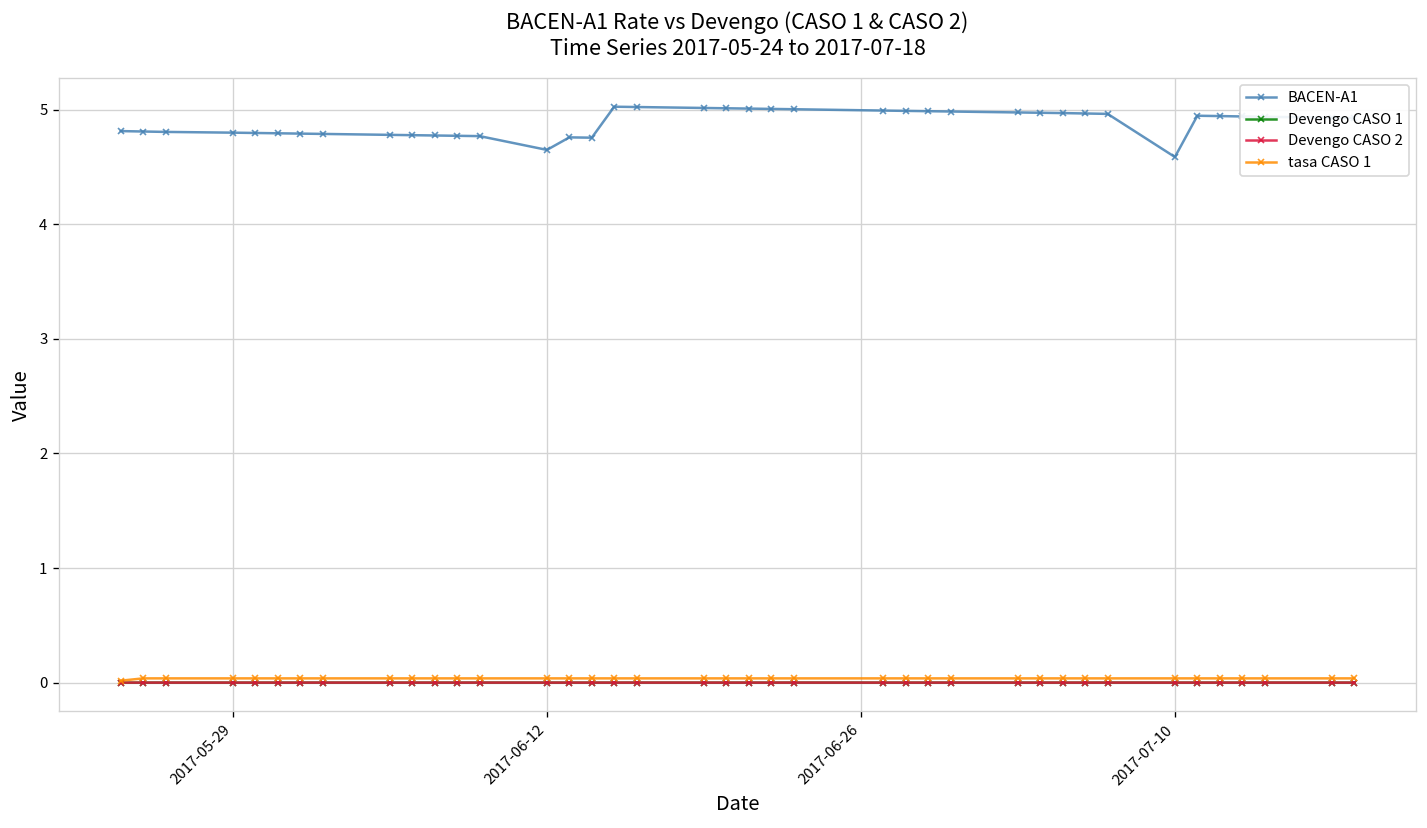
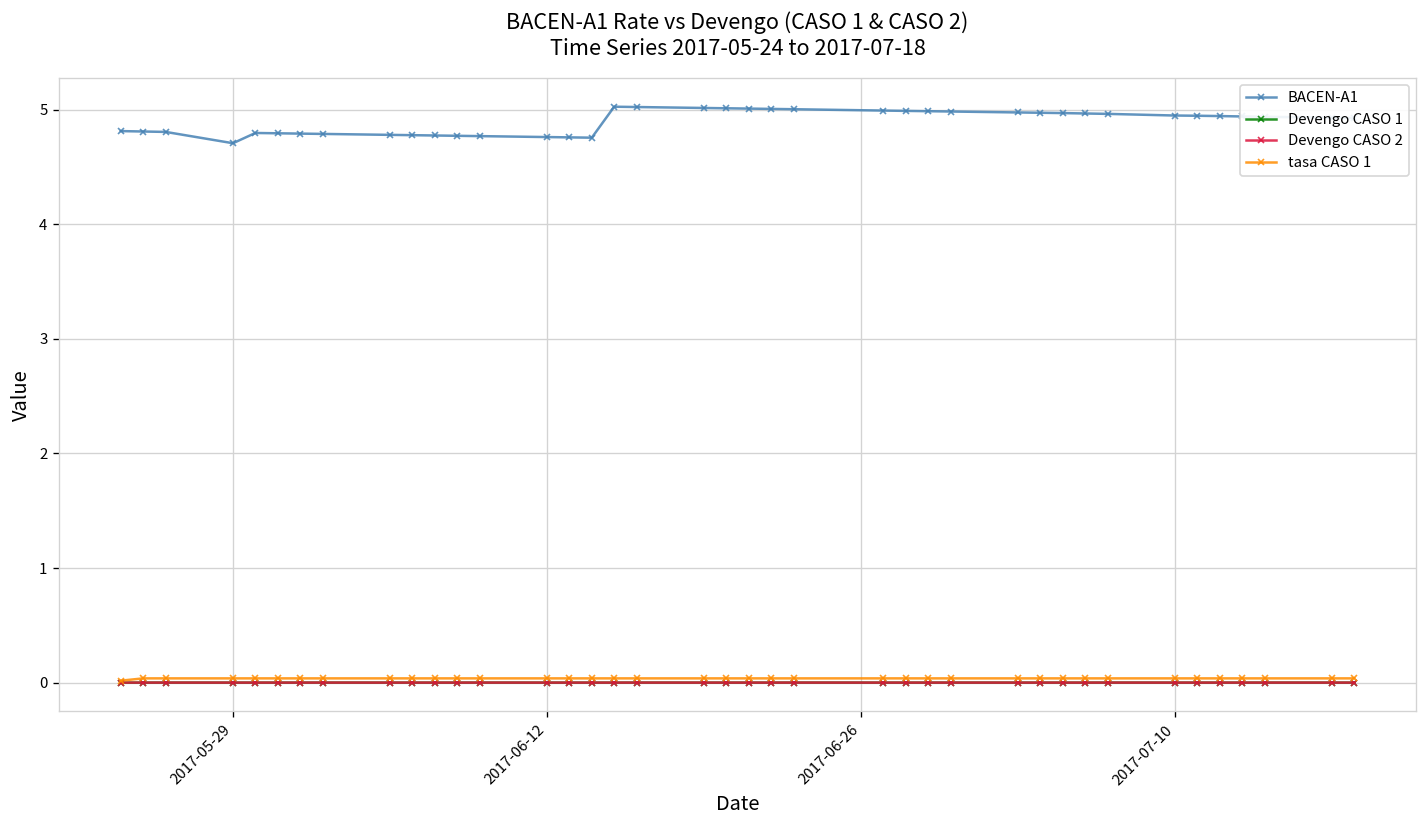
  {
    "BACEN-A1": {
-     "2017-05-29": 4.8,
-     "2017-06-12": 4.6,
-     "2017-07-10": 4.6
+     "2017-05-29": 4.7,
+     "2017-06-12": 4.8,
+     "2017-07-10": 4.9
    },
    "Devengo CASO 2": {
      "2017-05-29": 0.0,
      "2017-06-12": 0.0,
      "2017-07-10": 0.0
    },
    "tasa CASO 1": {
      "2017-05-29": 0.0,
      "2017-06-12": 0.0,
      "2017-07-10": 0.0
    }
  }
